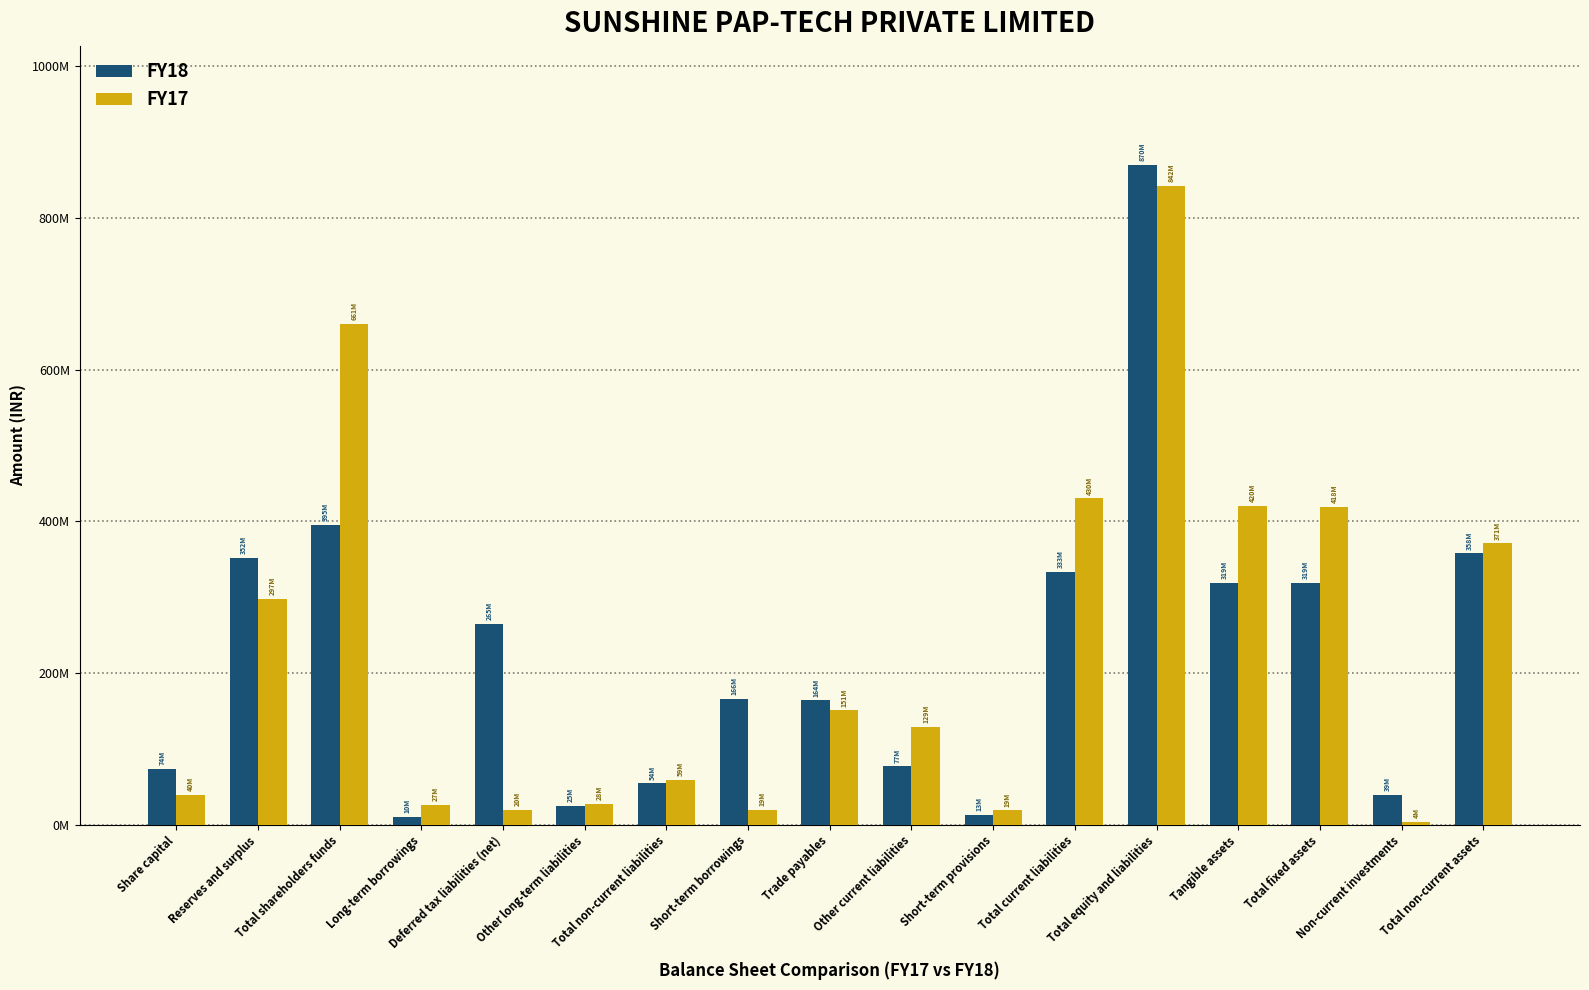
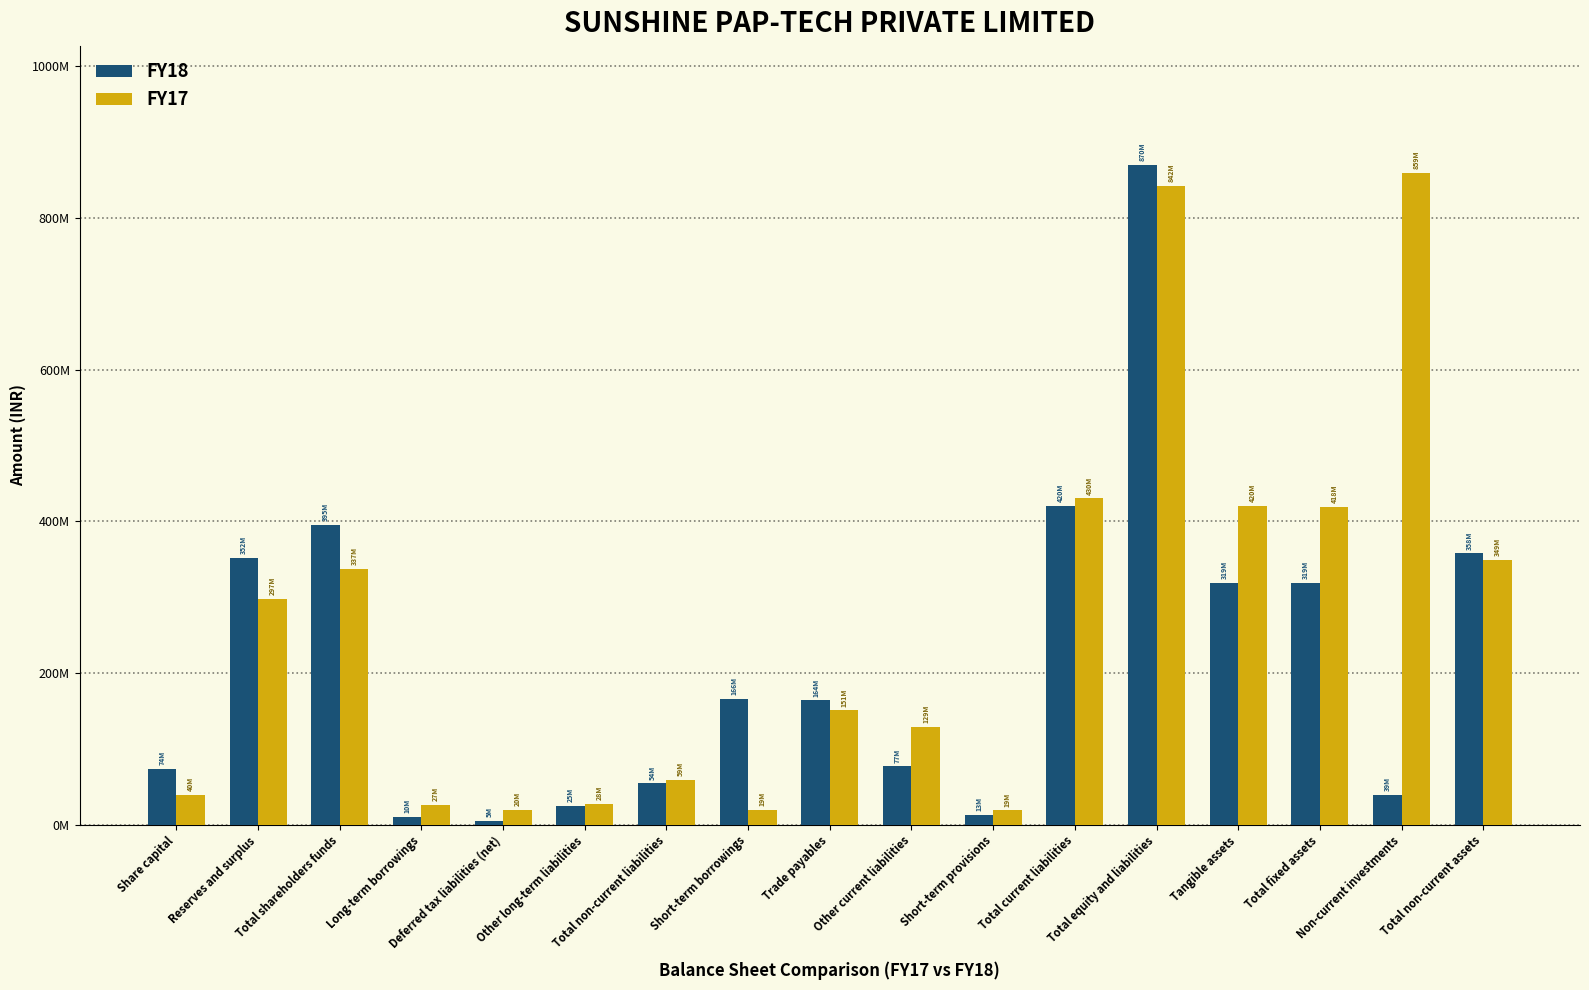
  {
    "FY18": {
      "Share capital": "74M",
      "Reserves and surplus": "352M",
      "Total shareholders funds": "395M",
      "Long-term borrowings": "10M",
-     "Deferred tax liabilities (net)": "265M",
+     "Deferred tax liabilities (net)": "5M",
      "Other long-term liabilities": "25M",
      "Total non-current liabilities": "54M",
      "Short-term borrowings": "166M",
      "Trade payables": "164M",
      "Other current liabilities": "77M",
      "Short-term provisions": "13M",
-     "Total current liabilities": "333M",
+     "Total current liabilities": "420M",
      "Total equity and liabilities": "870M",
      "Tangible assets": "319M",
      "Total fixed assets": "319M",
      "Non-current investments": "39M",
      "Total non-current assets": "358M"
    },
    "FY17": {
      "Share capital": "40M",
      "Reserves and surplus": "297M",
-     "Total shareholders funds": "661M",
+     "Total shareholders funds": "337M",
      "Long-term borrowings": "27M",
      "Deferred tax liabilities (net)": "20M",
      "Other long-term liabilities": "28M",
      "Total non-current liabilities": "59M",
      "Short-term borrowings": "19M",
      "Trade payables": "151M",
      "Other current liabilities": "129M",
      "Short-term provisions": "19M",
      "Total current liabilities": "430M",
      "Total equity and liabilities": "842M",
      "Tangible assets": "420M",
      "Total fixed assets": "418M",
-     "Non-current investments": "4M",
-     "Total non-current assets": "371M"
+     "Non-current investments": "859M",
+     "Total non-current assets": "349M"
    }
  }
